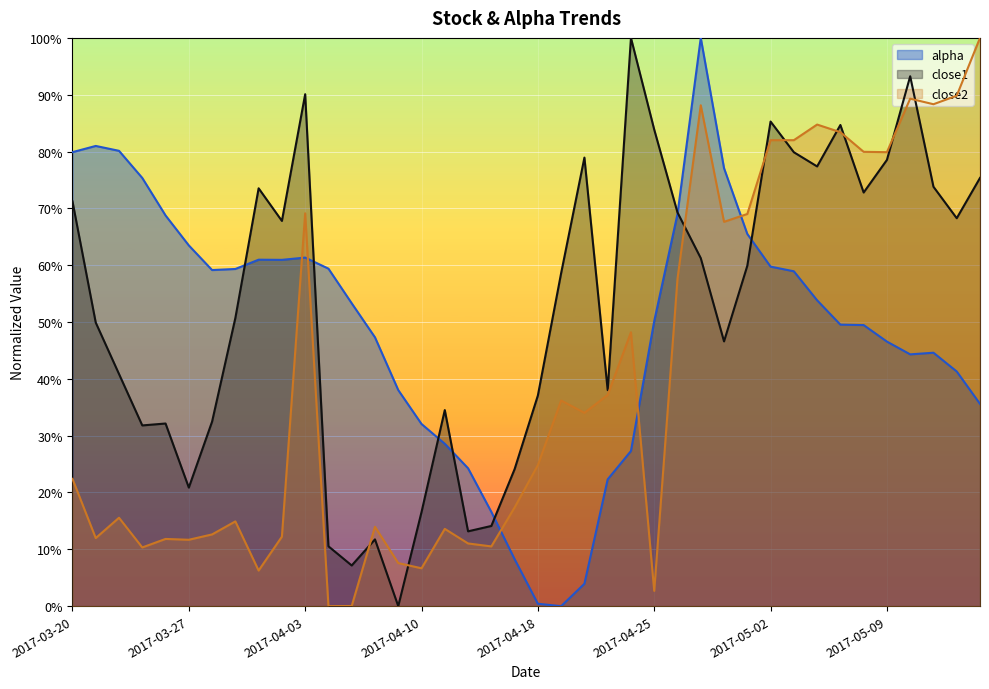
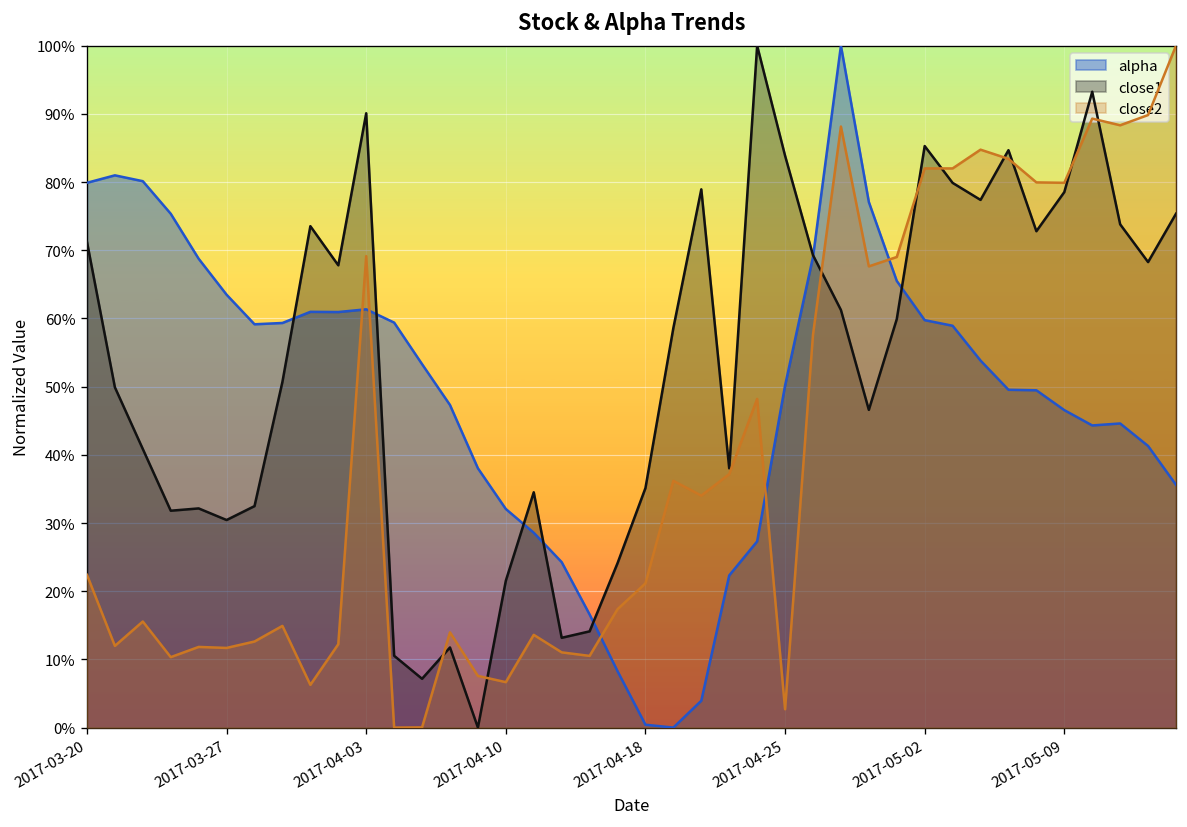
  {
    "alpha": {
      "2017-03-20": "80%",
      "2017-03-27": "63%",
      "2017-04-03": "61%",
      "2017-04-10": "32%",
      "2017-04-18": "0%",
      "2017-04-25": "50%",
      "2017-05-02": "60%",
      "2017-05-09": "47%"
    },
    "close1": {
      "2017-03-20": "71%",
-     "2017-03-27": "21%",
+     "2017-03-27": "30%",
      "2017-04-03": "90%",
-     "2017-04-10": "17%",
-     "2017-04-18": "37%",
+     "2017-04-10": "22%",
+     "2017-04-18": "35%",
      "2017-04-25": "84%",
      "2017-05-02": "85%",
      "2017-05-09": "79%"
    },
    "close2": {
      "2017-03-20": "22%",
      "2017-03-27": "12%",
      "2017-04-03": "69%",
      "2017-04-10": "7%",
-     "2017-04-18": "25%",
+     "2017-04-18": "21%",
      "2017-04-25": "3%",
      "2017-05-02": "82%",
      "2017-05-09": "80%"
    }
  }
